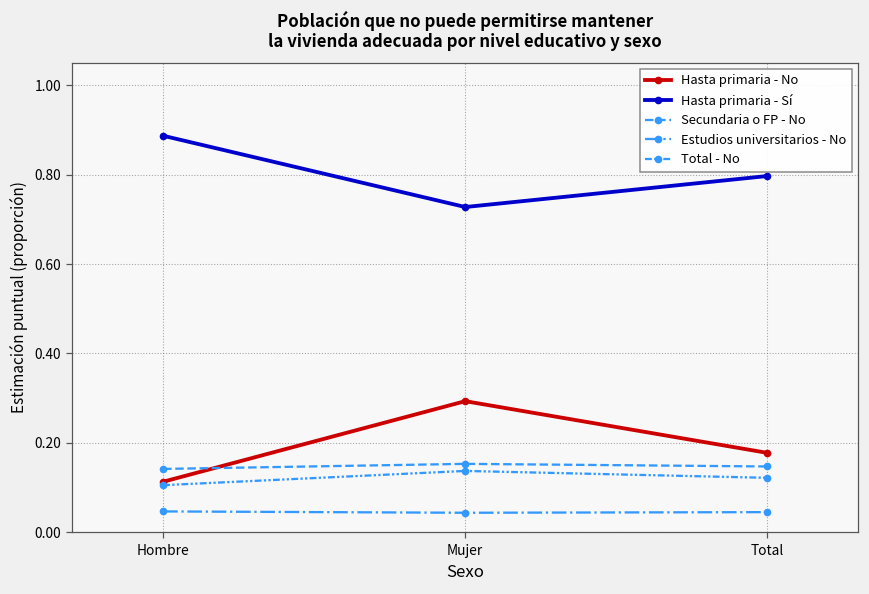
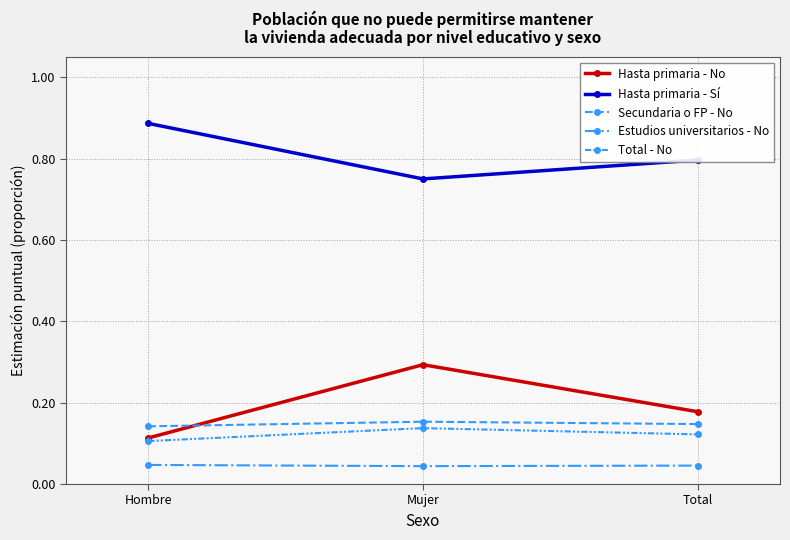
  {
    "Hasta primaria - No": {
      "Hombre": 0.11,
      "Mujer": 0.29,
      "Total": 0.18
    },
    "Hasta primaria - Sí": {
      "Hombre": 0.89,
-     "Mujer": 0.73
+     "Mujer": 0.75
    }
  }
